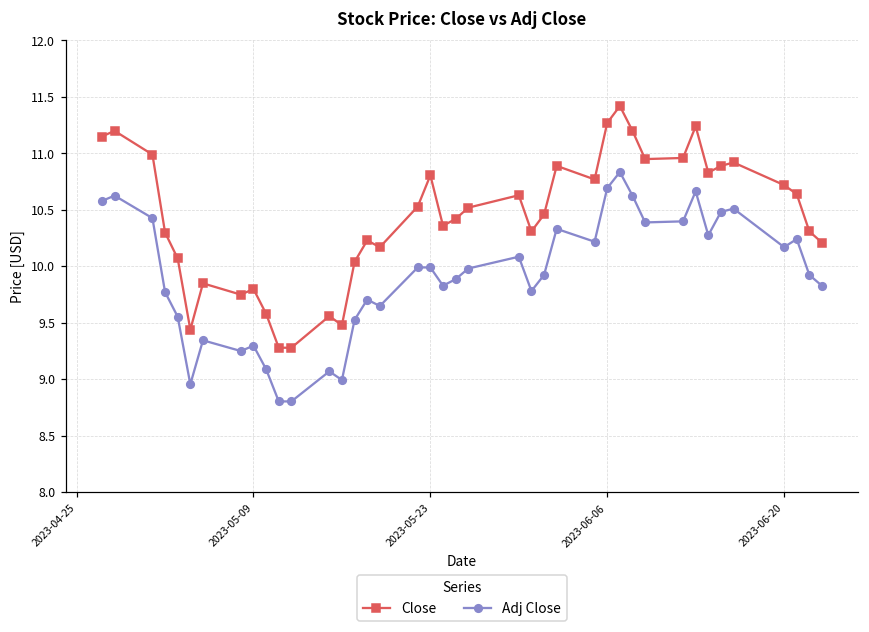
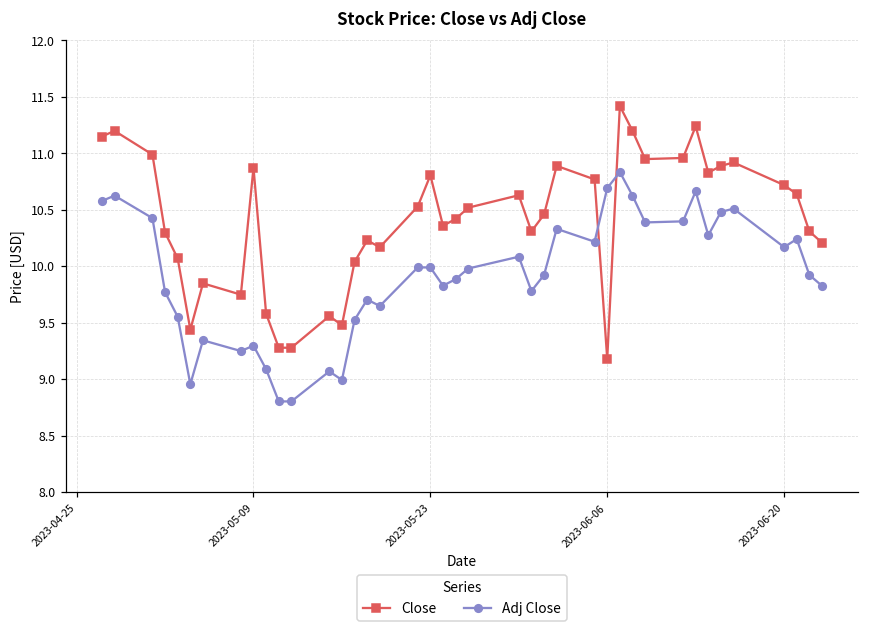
  {
    "Close": {
-     "2023-05-09": 9.80,
+     "2023-05-09": 10.87,
      "2023-05-23": 10.81,
-     "2023-06-06": 11.27,
+     "2023-06-06": 9.18,
      "2023-06-20": 10.72
    },
    "Adj Close": {
      "2023-05-09": 9.30,
      "2023-05-23": 9.99,
      "2023-06-06": 10.69,
      "2023-06-20": 10.17
    }
  }
